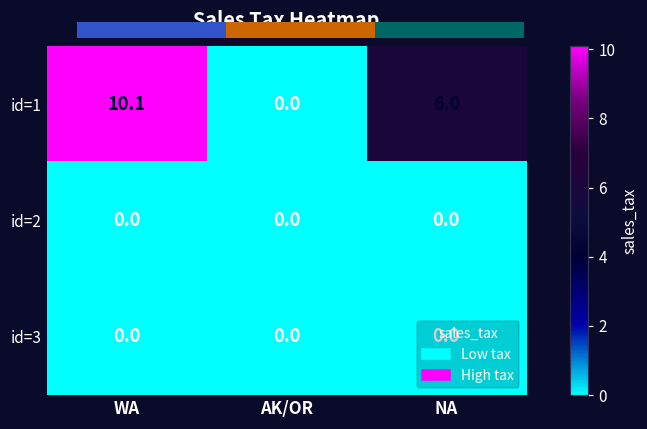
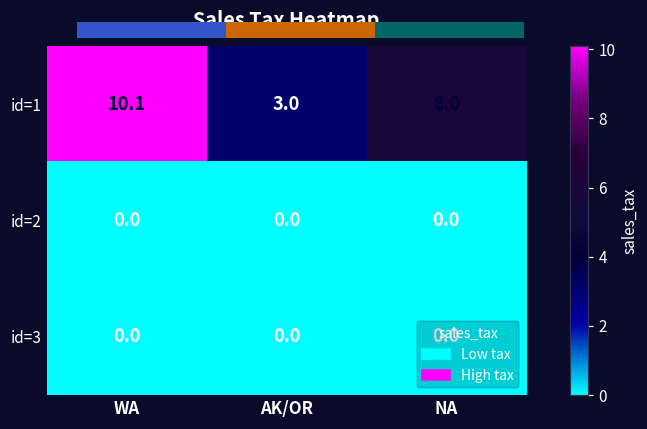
  {
    "Sales Tax Heatmap": {
      "id=1": {
        "WA": 10.1,
-       "AK/OR": 0.0
+       "AK/OR": 3.0
      },
      "id=2": {
        "WA": 0.0,
        "AK/OR": 0.0,
        "NA": 0.0
      },
      "id=3": {
        "WA": 0.0,
        "AK/OR": 0.0
      }
    }
  }
